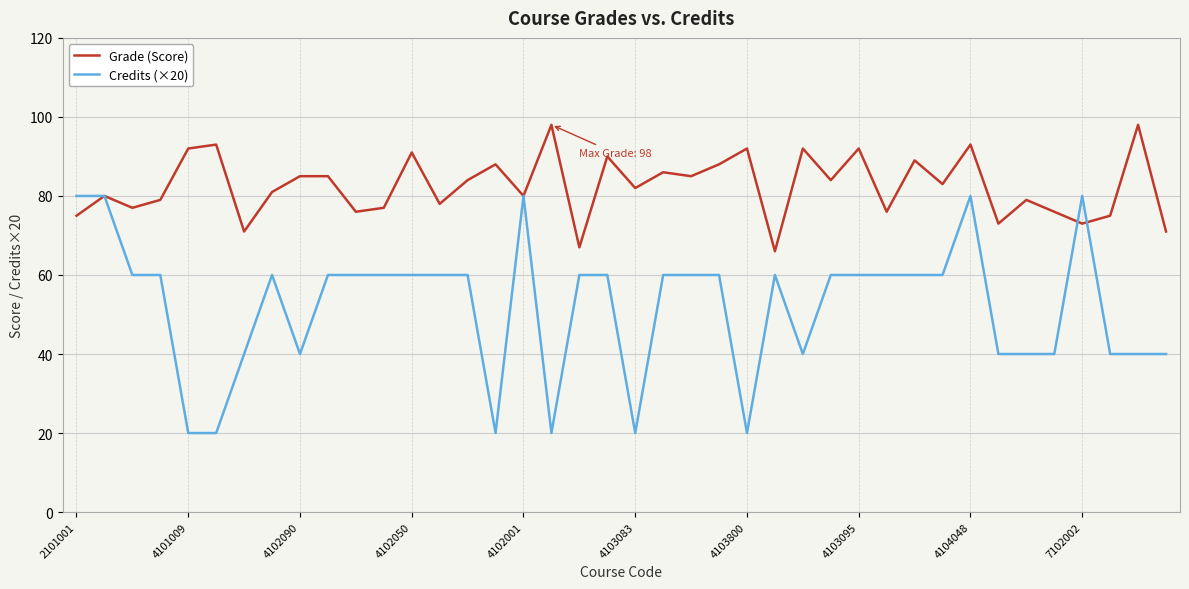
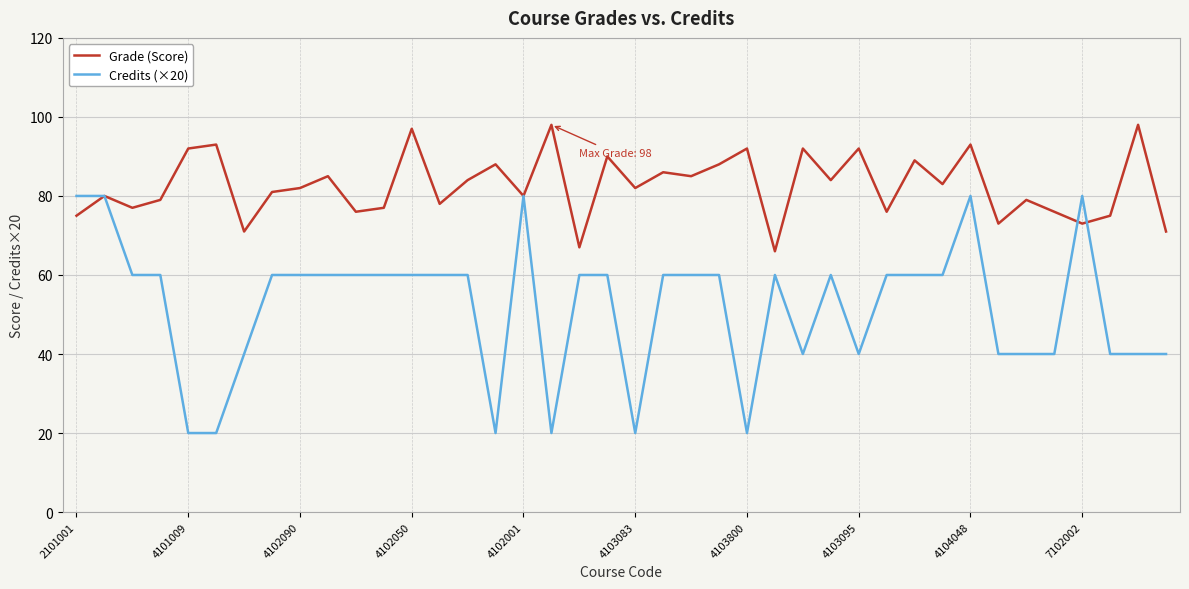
  {
    "Grade (Score)": {
      "2101001": 75,
      "4101009": 92,
-     "4102090": 85,
-     "4102050": 91,
+     "4102090": 82,
+     "4102050": 97,
      "4103083": 82,
      "4103800": 92,
      "4103095": 92,
      "4104048": 93,
      "7102002": 73
    },
    "Credits (×20)": {
      "2101001": 80,
      "4101009": 20,
-     "4102090": 40,
+     "4102090": 60,
      "4102050": 60,
      "4103083": 20,
      "4103800": 20,
-     "4103095": 60,
+     "4103095": 40,
      "4104048": 80,
      "7102002": 80
    }
  }
